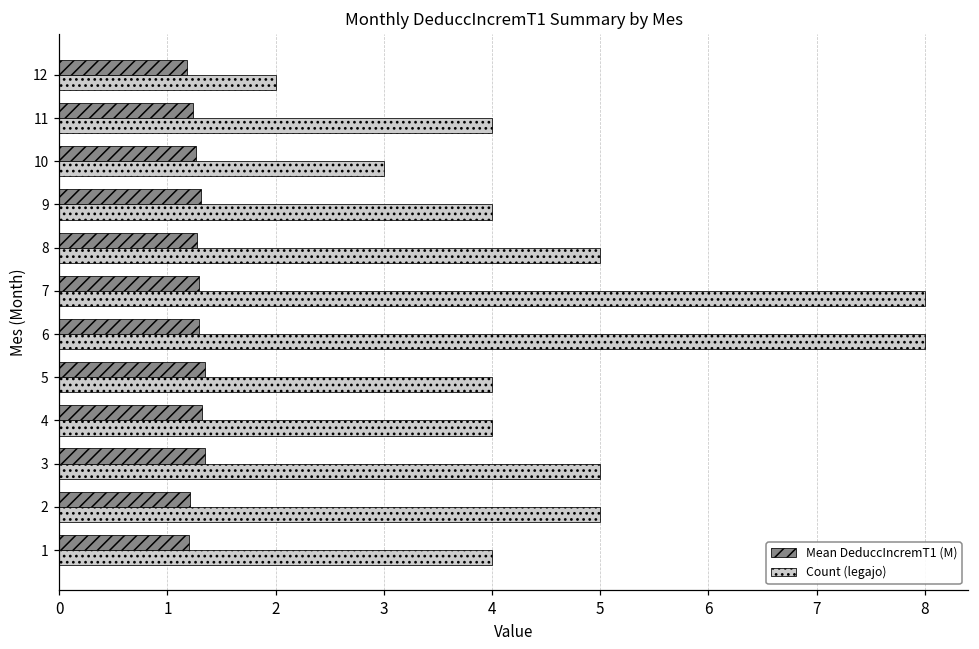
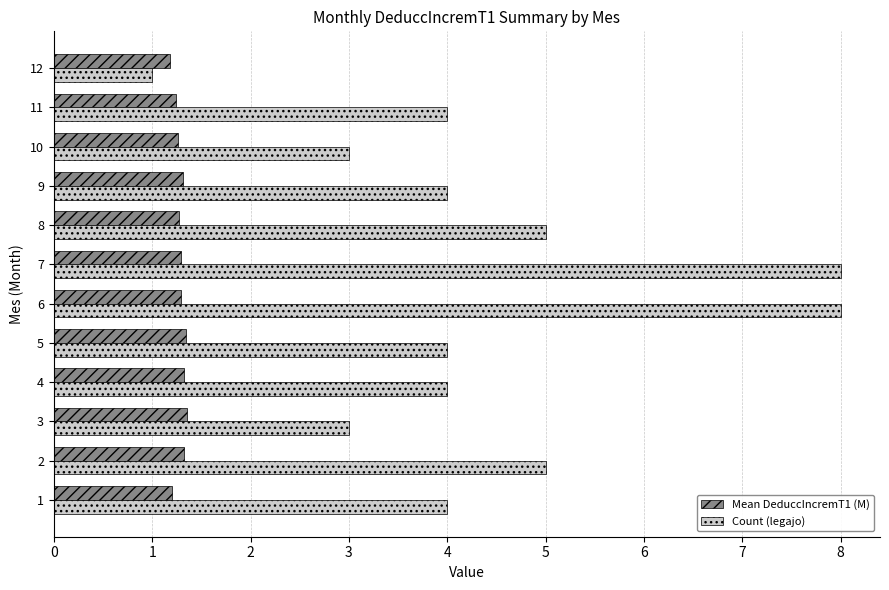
  {
    "Mean DeduccIncremT1 (M)": {
      "12": 1.2,
      "11": 1.2,
      "10": 1.3,
      "9": 1.3,
      "8": 1.3,
      "7": 1.3,
      "6": 1.3,
      "5": 1.3,
      "4": 1.3,
      "3": 1.4,
-     "2": 1.2,
+     "2": 1.3,
      "1": 1.2
    },
    "Count (legajo)": {
-     "12": 2,
+     "12": 1,
      "11": 4,
      "10": 3,
      "9": 4,
      "8": 5,
      "7": 8,
      "6": 8,
      "5": 4,
      "4": 4,
-     "3": 5,
+     "3": 3,
      "2": 5,
      "1": 4
    }
  }
